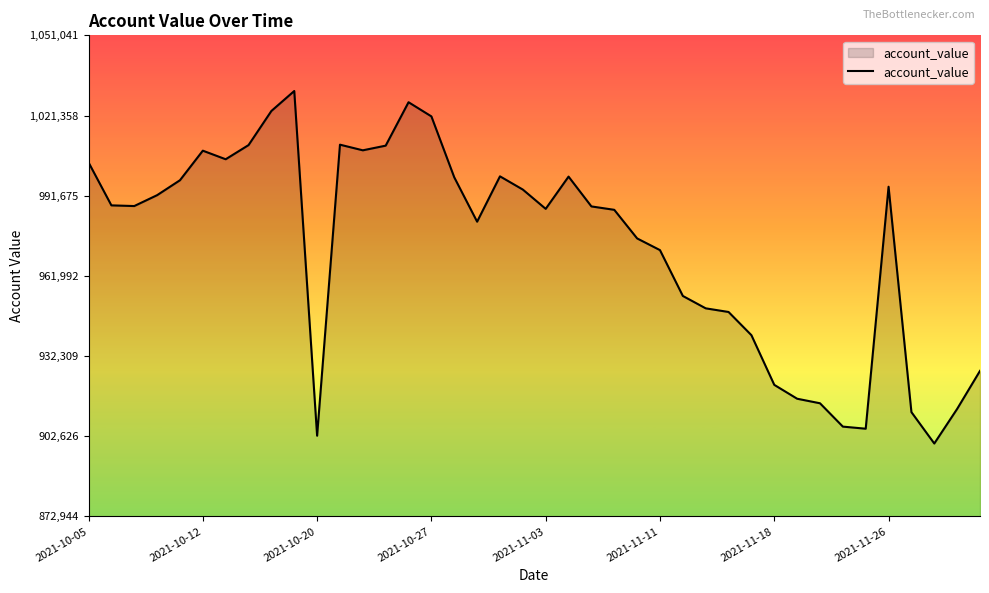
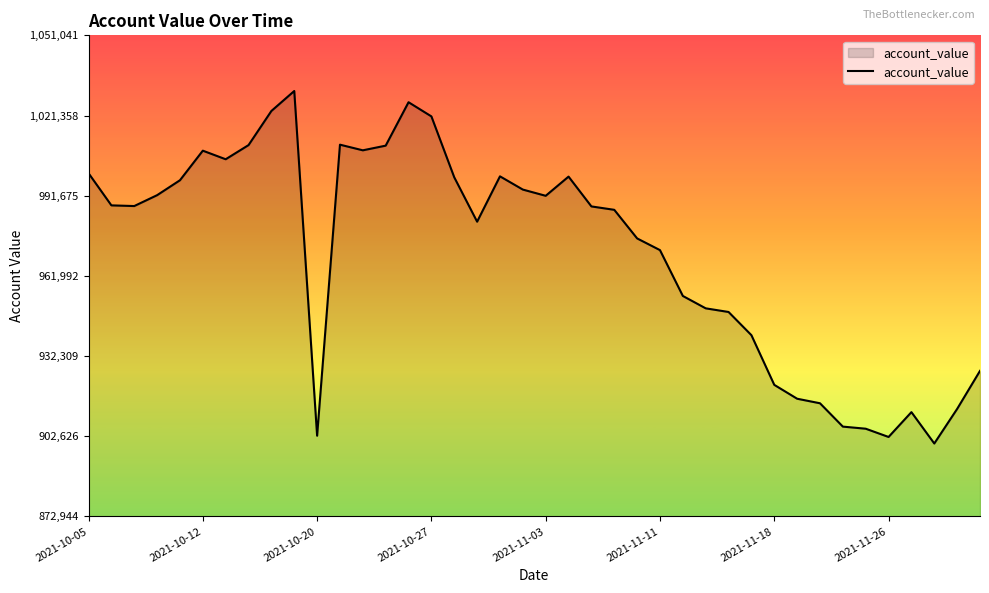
  {
-   "2021-10-05": "1,004,000",
+   "2021-10-05": "1,000,000",
    "2021-10-12": "1,008,000",
    "2021-10-20": "903,000",
    "2021-10-27": "1,021,000",
-   "2021-11-03": "987,000",
+   "2021-11-03": "992,000",
    "2021-11-11": "972,000",
    "2021-11-18": "922,000",
-   "2021-11-26": "995,000"
+   "2021-11-26": "902,000"
  }
